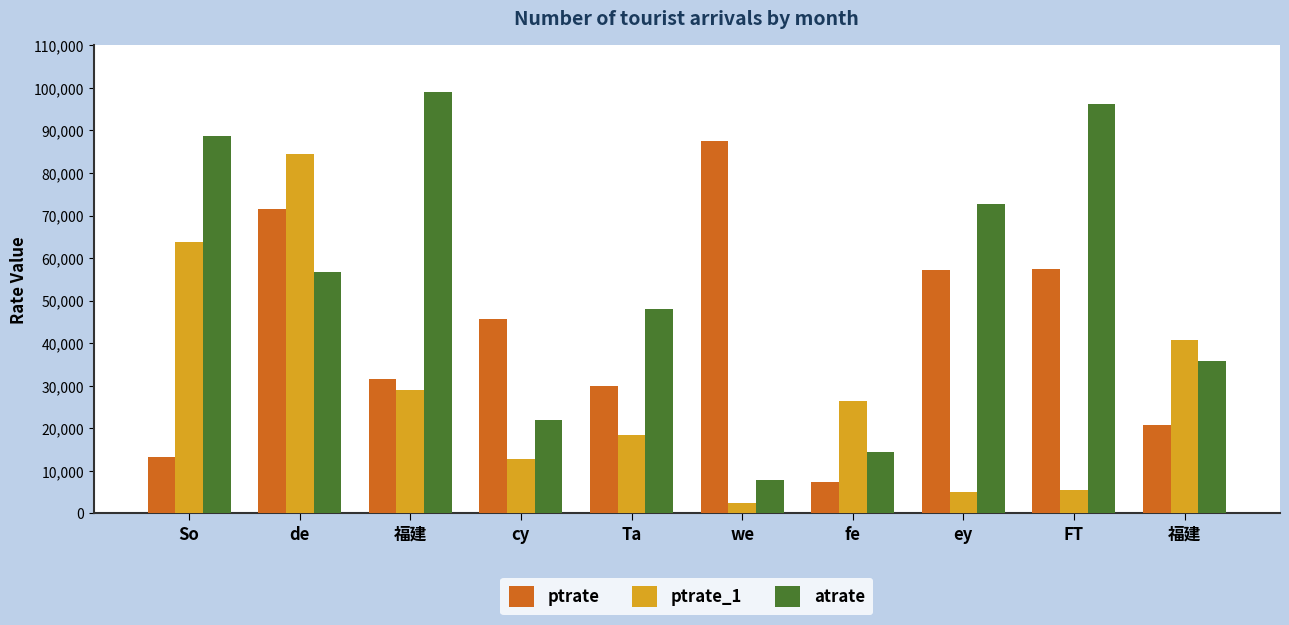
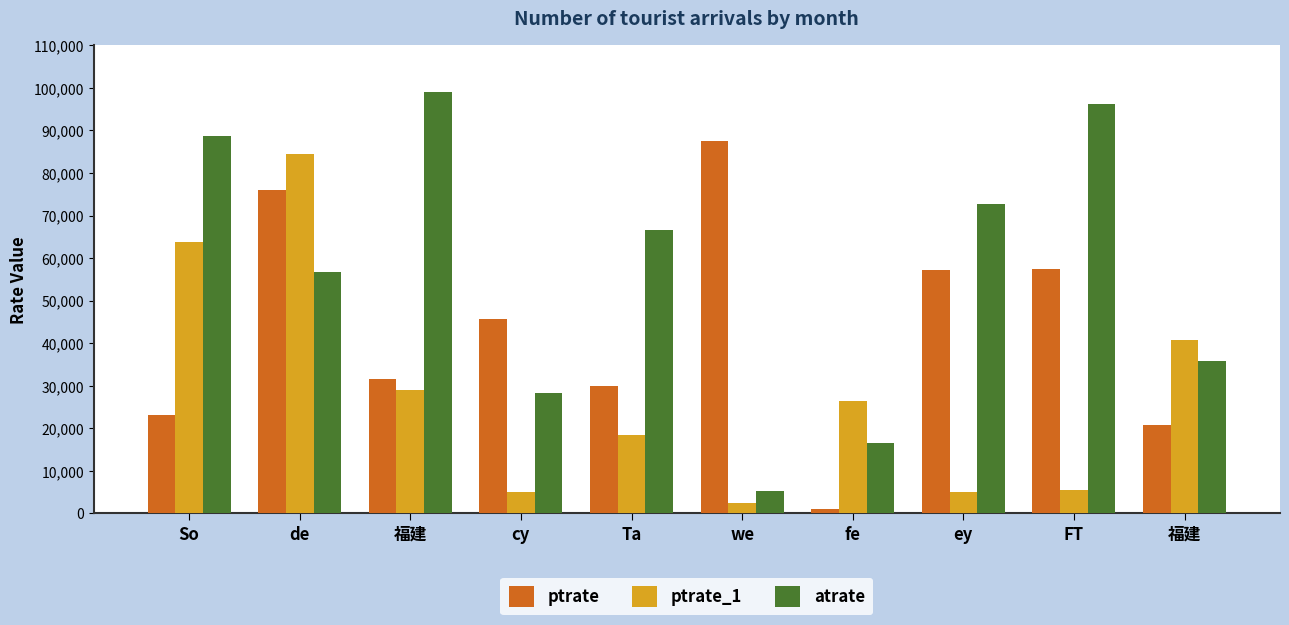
  {
    "ptrate": {
-     "So": "13,000",
-     "de": "72,000",
+     "So": "23,000",
+     "de": "76,000",
      "cy": "46,000",
      "Ta": "30,000",
      "we": "87,000",
-     "fe": "7,000",
+     "fe": "1,000",
      "ey": "57,000",
      "FT": "57,000"
    },
    "ptrate_1": {
      "So": "64,000",
      "de": "84,000",
-     "cy": "13,000",
+     "cy": "5,000",
      "Ta": "18,000",
      "we": "3,000",
      "fe": "26,000",
      "ey": "5,000",
      "FT": "6,000"
    },
    "atrate": {
      "So": "89,000",
      "de": "57,000",
-     "cy": "22,000",
-     "Ta": "48,000",
-     "we": "8,000",
-     "fe": "14,000",
+     "cy": "28,000",
+     "Ta": "67,000",
+     "we": "5,000",
+     "fe": "17,000",
      "ey": "73,000",
      "FT": "96,000"
    }
  }
